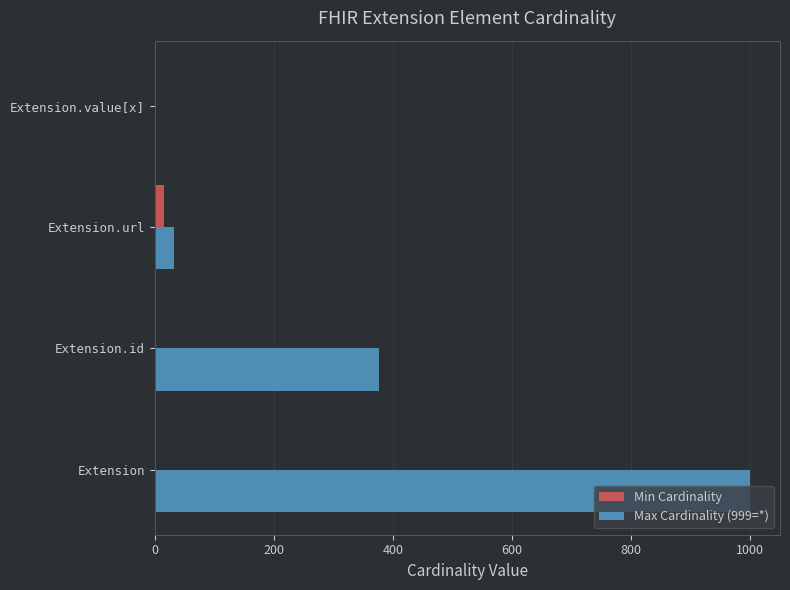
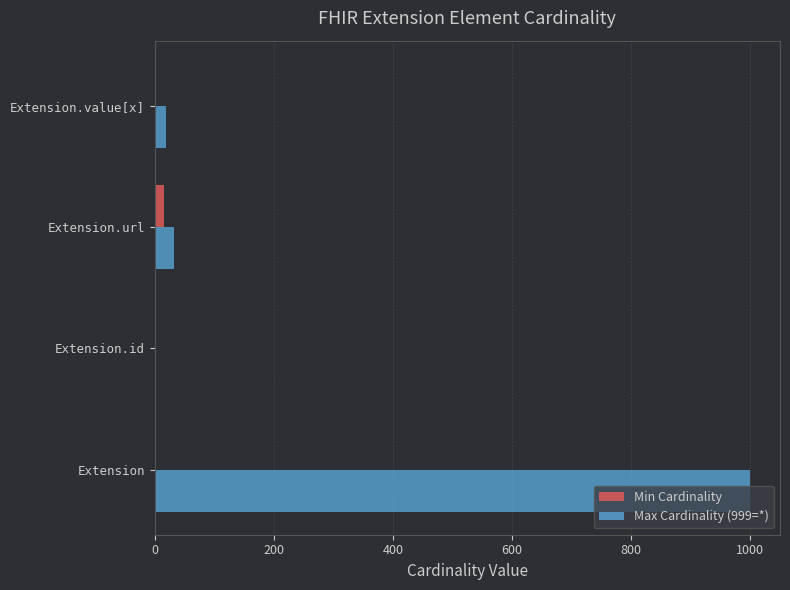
  {
    "Min Cardinality": {
      "Extension.value[x]": 0,
      "Extension.url": 20,
      "Extension.id": 0,
      "Extension": 0
    },
    "Max Cardinality (999=*)": {
-     "Extension.value[x]": 0,
+     "Extension.value[x]": 20,
      "Extension.url": 30,
-     "Extension.id": 380
+     "Extension.id": 0
    }
  }
